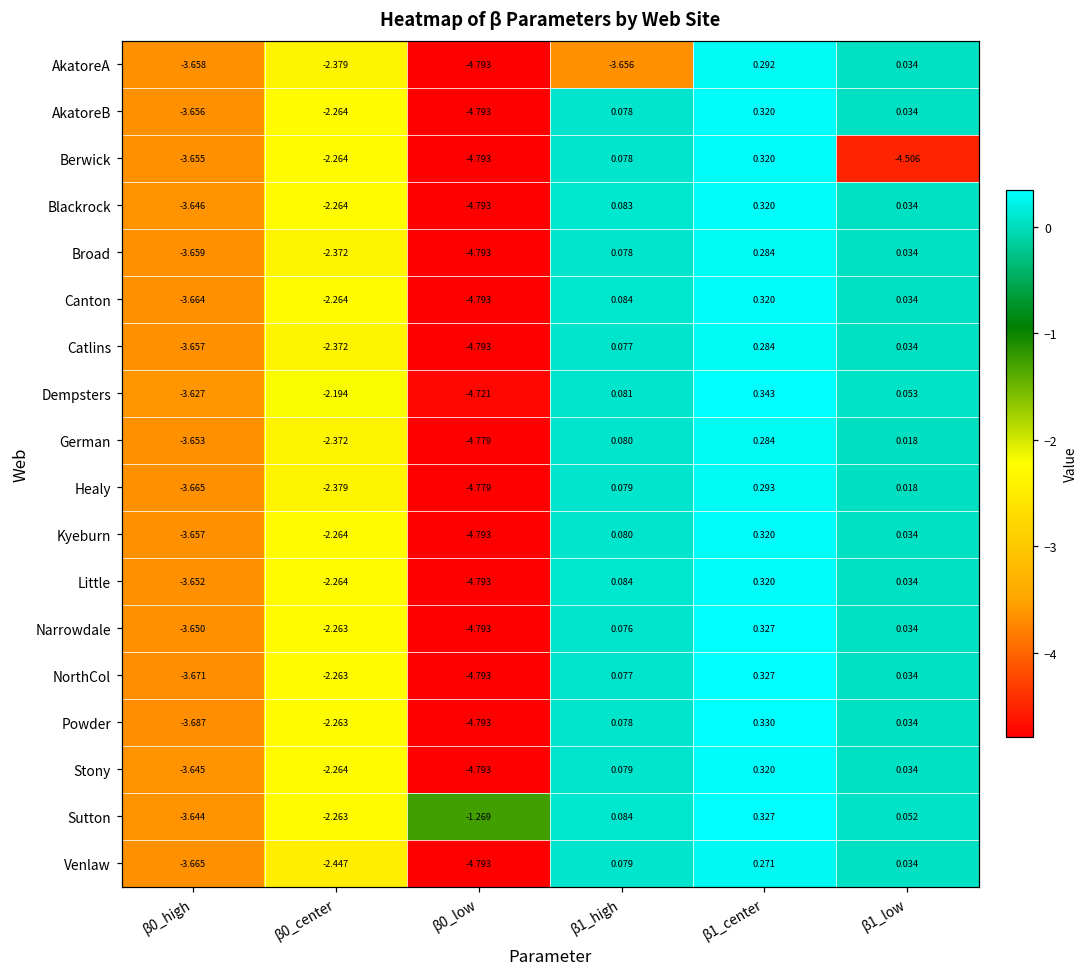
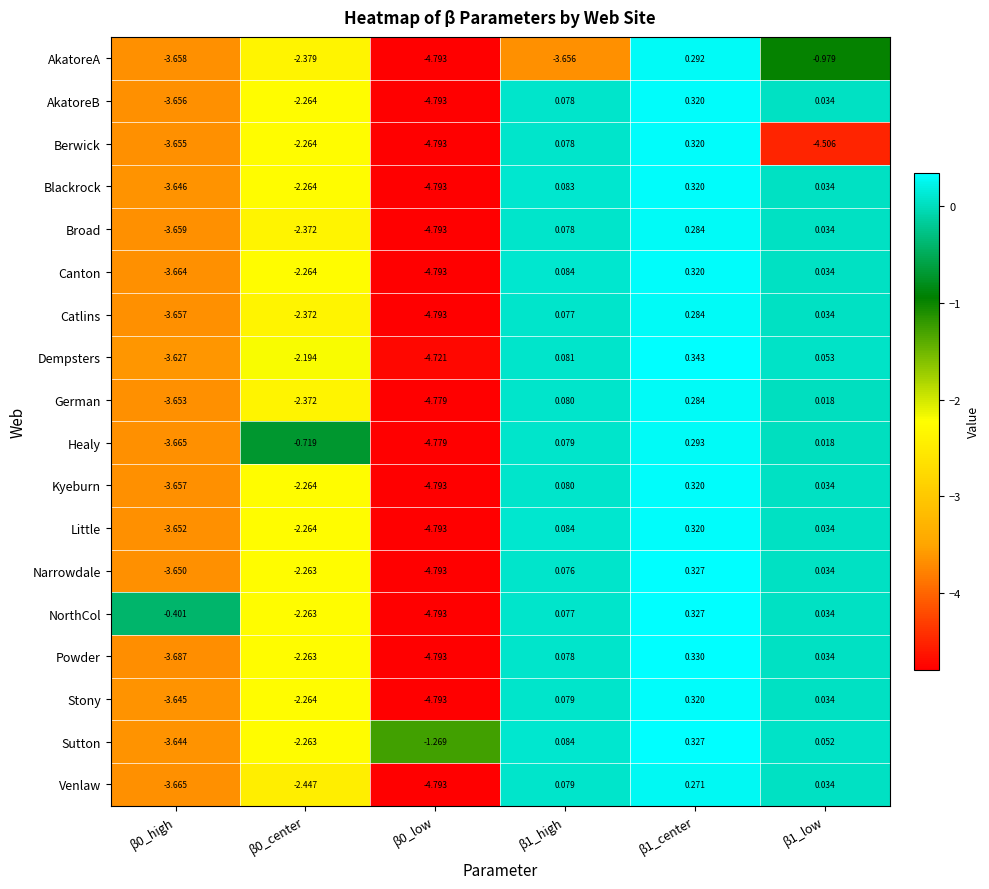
  {
    "AkatoreA": {
      "β0_high": -3.658,
      "β0_center": -2.379,
      "β0_low": -4.793,
      "β1_high": -3.656,
      "β1_center": 0.292,
-     "β1_low": 0.034
+     "β1_low": -0.979
    },
    "AkatoreB": {
      "β0_high": -3.656,
      "β0_center": -2.264,
      "β0_low": -4.793,
      "β1_high": 0.078,
      "β1_center": 0.320,
      "β1_low": 0.034
    },
    "Berwick": {
      "β0_high": -3.655,
      "β0_center": -2.264,
      "β0_low": -4.793,
      "β1_high": 0.078,
      "β1_center": 0.320,
      "β1_low": -4.506
    },
    "Blackrock": {
      "β0_high": -3.646,
      "β0_center": -2.264,
      "β0_low": -4.793,
      "β1_high": 0.083,
      "β1_center": 0.320,
      "β1_low": 0.034
    },
    "Broad": {
      "β0_high": -3.659,
      "β0_center": -2.372,
      "β0_low": -4.793,
      "β1_high": 0.078,
      "β1_center": 0.284,
      "β1_low": 0.034
    },
    "Canton": {
      "β0_high": -3.664,
      "β0_center": -2.264,
      "β0_low": -4.793,
      "β1_high": 0.084,
      "β1_center": 0.320,
      "β1_low": 0.034
    },
    "Catlins": {
      "β0_high": -3.657,
      "β0_center": -2.372,
      "β0_low": -4.793,
      "β1_high": 0.077,
      "β1_center": 0.284,
      "β1_low": 0.034
    },
    "Dempsters": {
      "β0_high": -3.627,
      "β0_center": -2.194,
      "β0_low": -4.721,
      "β1_high": 0.081,
      "β1_center": 0.343,
      "β1_low": 0.053
    },
    "German": {
      "β0_high": -3.653,
      "β0_center": -2.372,
      "β0_low": -4.779,
      "β1_high": 0.080,
      "β1_center": 0.284,
      "β1_low": 0.018
    },
    "Healy": {
      "β0_high": -3.665,
-     "β0_center": -2.379,
+     "β0_center": -0.719,
      "β0_low": -4.779,
      "β1_high": 0.079,
      "β1_center": 0.293,
      "β1_low": 0.018
    },
    "Kyeburn": {
      "β0_high": -3.657,
      "β0_center": -2.264,
      "β0_low": -4.793,
      "β1_high": 0.080,
      "β1_center": 0.320,
      "β1_low": 0.034
    },
    "Little": {
      "β0_high": -3.652,
      "β0_center": -2.264,
      "β0_low": -4.793,
      "β1_high": 0.084,
      "β1_center": 0.320,
      "β1_low": 0.034
    },
    "Narrowdale": {
      "β0_high": -3.650,
      "β0_center": -2.263,
      "β0_low": -4.793,
      "β1_high": 0.076,
      "β1_center": 0.327,
      "β1_low": 0.034
    },
    "NorthCol": {
-     "β0_high": -3.671,
+     "β0_high": -0.401,
      "β0_center": -2.263,
      "β0_low": -4.793,
      "β1_high": 0.077,
      "β1_center": 0.327,
      "β1_low": 0.034
    },
    "Powder": {
      "β0_high": -3.687,
      "β0_center": -2.263,
      "β0_low": -4.793,
      "β1_high": 0.078,
      "β1_center": 0.330,
      "β1_low": 0.034
    },
    "Stony": {
      "β0_high": -3.645,
      "β0_center": -2.264,
      "β0_low": -4.793,
      "β1_high": 0.079,
      "β1_center": 0.320,
      "β1_low": 0.034
    },
    "Sutton": {
      "β0_high": -3.644,
      "β0_center": -2.263,
      "β0_low": -1.269,
      "β1_high": 0.084,
      "β1_center": 0.327,
      "β1_low": 0.052
    },
    "Venlaw": {
      "β0_high": -3.665,
      "β0_center": -2.447,
      "β0_low": -4.793,
      "β1_high": 0.079,
      "β1_center": 0.271,
      "β1_low": 0.034
    }
  }
